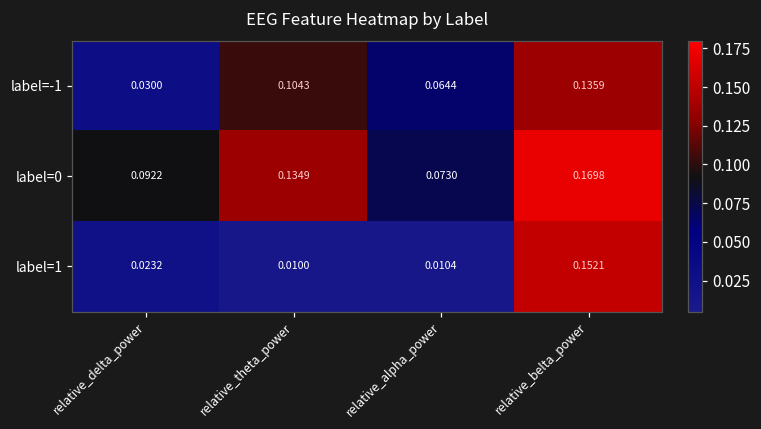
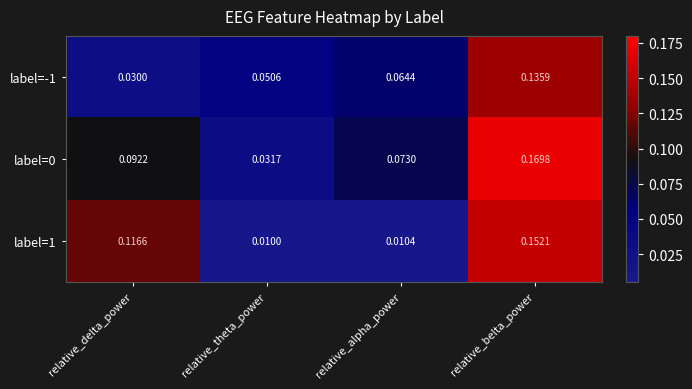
  {
    "label=-1": {
      "relative_delta_power": 0.0300,
-     "relative_theta_power": 0.1043,
+     "relative_theta_power": 0.0506,
      "relative_alpha_power": 0.0644,
      "relative_belta_power": 0.1359
    },
    "label=0": {
      "relative_delta_power": 0.0922,
-     "relative_theta_power": 0.1349,
+     "relative_theta_power": 0.0317,
      "relative_alpha_power": 0.0730,
      "relative_belta_power": 0.1698
    },
    "label=1": {
-     "relative_delta_power": 0.0232,
+     "relative_delta_power": 0.1166,
      "relative_theta_power": 0.0100,
      "relative_alpha_power": 0.0104,
      "relative_belta_power": 0.1521
    }
  }
